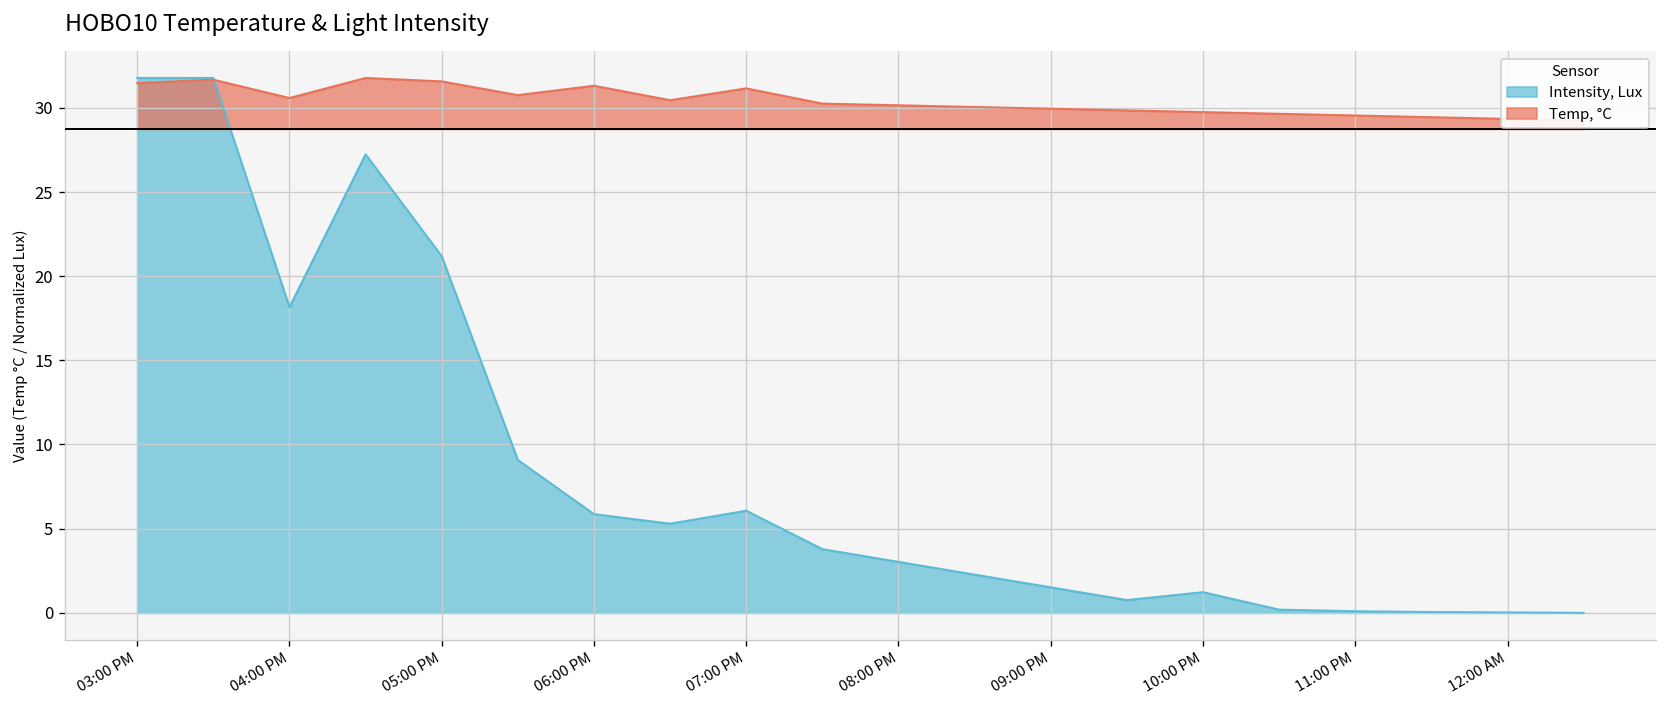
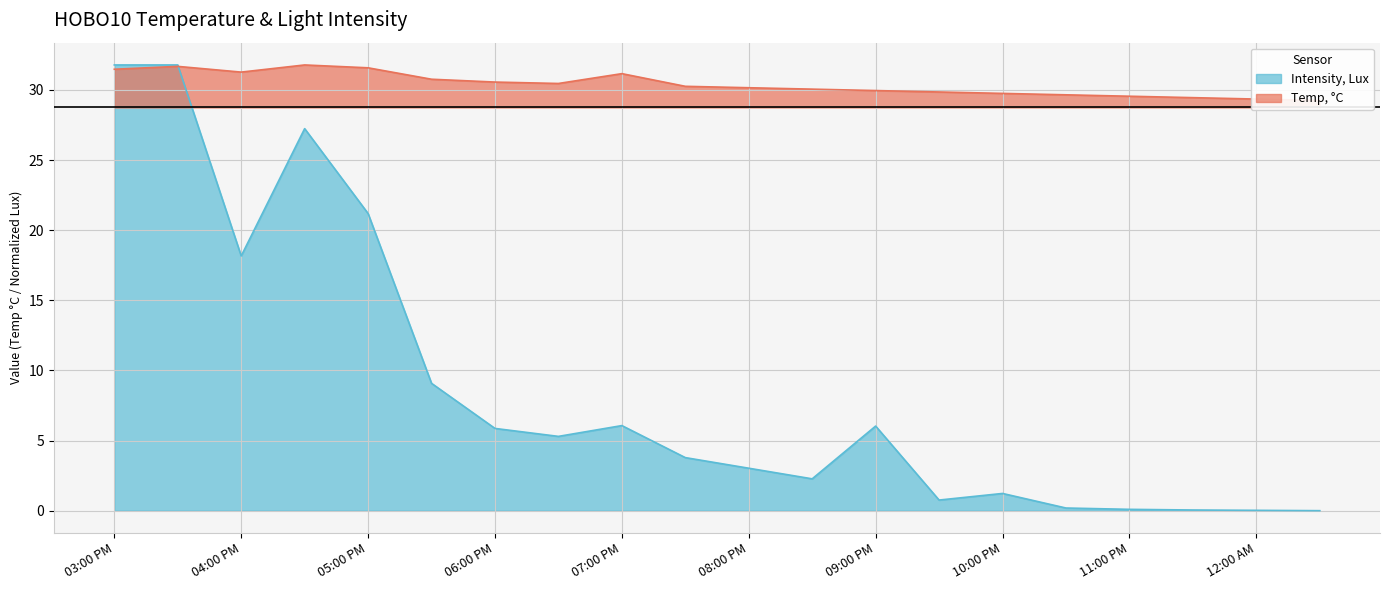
  {
    "Intensity, Lux": {
      "03:00 PM": 31.8,
      "04:00 PM": 18.2,
      "05:00 PM": 21.2,
      "06:00 PM": 5.9,
      "07:00 PM": 6.1,
      "08:00 PM": 3.0,
-     "09:00 PM": 1.5,
+     "09:00 PM": 6.0,
      "10:00 PM": 1.2,
      "11:00 PM": 0.1,
      "12:00 AM": 0.0
    },
    "Temp, °C": {
      "03:00 PM": 31.5,
-     "04:00 PM": 30.6,
+     "04:00 PM": 31.3,
      "05:00 PM": 31.6,
-     "06:00 PM": 31.3,
+     "06:00 PM": 30.6,
      "07:00 PM": 31.2,
      "08:00 PM": 30.2,
      "09:00 PM": 30.0,
      "10:00 PM": 29.8,
      "11:00 PM": 29.5
    }
  }
